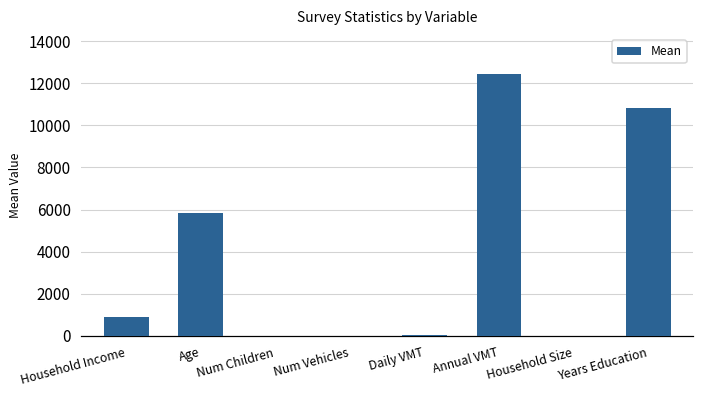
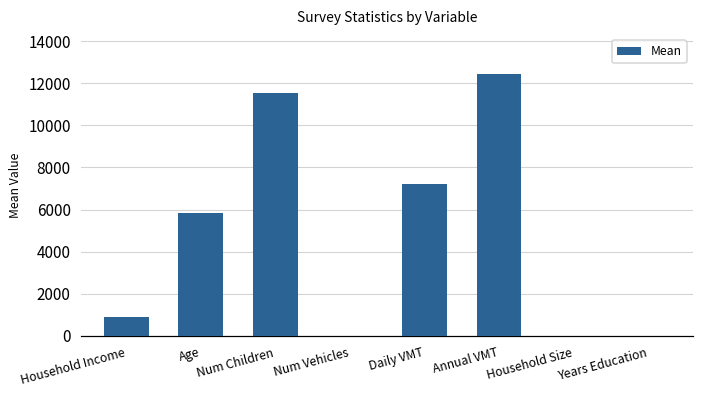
  {
    "Household Income": 900,
    "Age": 5900,
-   "Num Children": 0,
-   "Daily VMT": 0,
+   "Num Children": 11500,
+   "Daily VMT": 7200,
    "Annual VMT": 12500,
-   "Years Education": 10800
+   "Years Education": 0
  }
